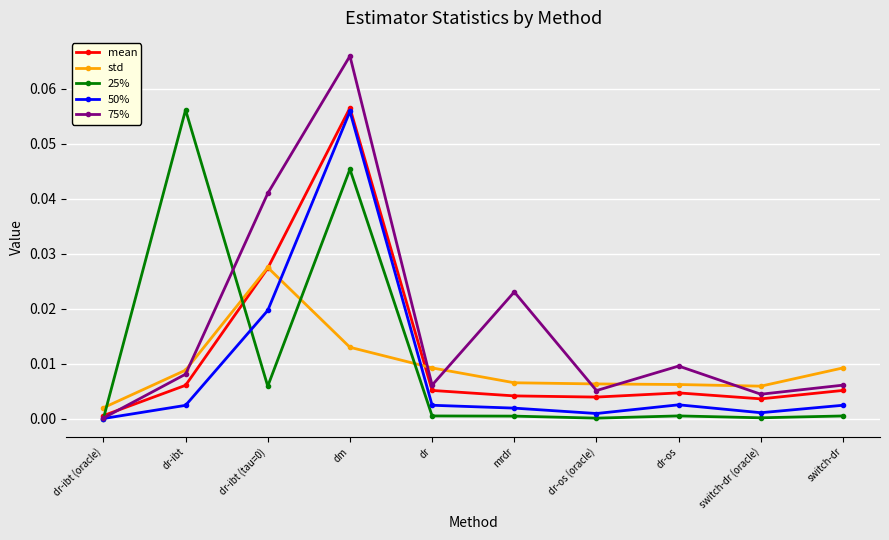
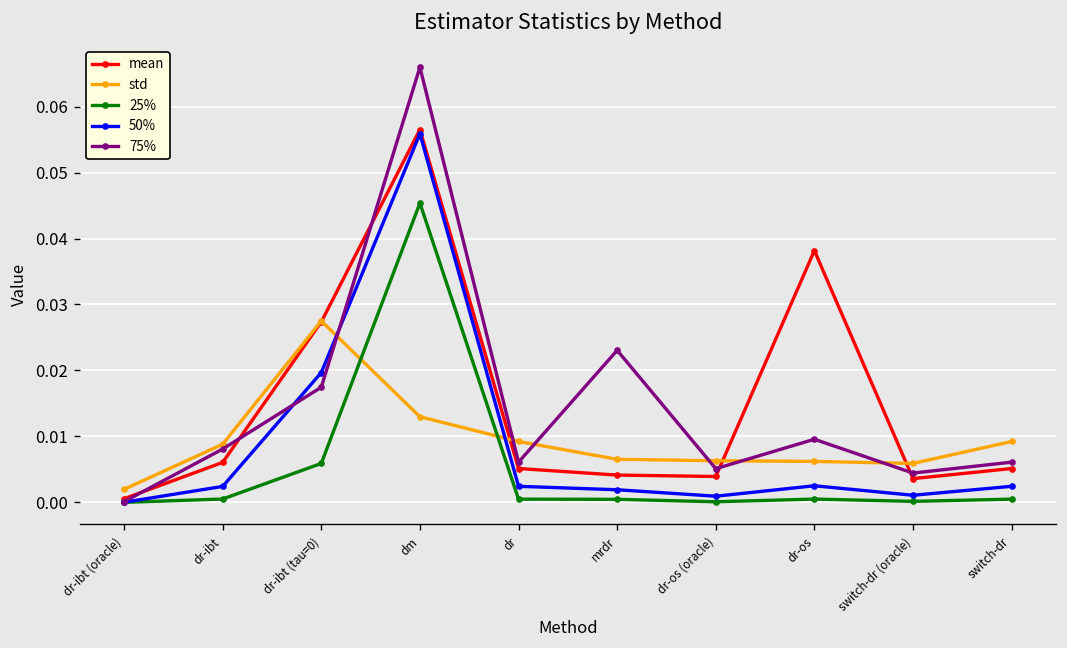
  {
    "mean": {
      "dr-ibt": 0.006,
      "dm": 0.057,
      "dr": 0.005,
      "mrdr": 0.004,
      "dr-os (oracle)": 0.004,
-     "dr-os": 0.005,
+     "dr-os": 0.038,
      "switch-dr (oracle)": 0.004,
      "switch-dr": 0.005
    },
    "std": {
      "dr-ibt (oracle)": 0.002,
      "dr-ibt": 0.009,
      "dm": 0.013,
      "dr": 0.009,
      "mrdr": 0.007,
      "dr-os (oracle)": 0.006,
      "dr-os": 0.006,
      "switch-dr (oracle)": 0.006,
      "switch-dr": 0.009
    },
    "25%": {
-     "dr-ibt": 0.056,
+     "dr-ibt": 0.001,
      "dr-ibt (tau=0)": 0.006,
      "dm": 0.045,
      "dr": 0.000,
      "mrdr": 0.000,
      "dr-os (oracle)": 0.000,
      "dr-os": 0.001,
      "switch-dr (oracle)": 0.000,
      "switch-dr": 0.000
    },
    "50%": {
      "dr-ibt": 0.002,
      "dr-ibt (tau=0)": 0.020,
      "dm": 0.056,
      "dr": 0.002,
      "mrdr": 0.002,
      "dr-os (oracle)": 0.001,
      "dr-os": 0.003,
      "switch-dr (oracle)": 0.001,
      "switch-dr": 0.002
    },
    "75%": {
      "dr-ibt": 0.008,
-     "dr-ibt (tau=0)": 0.041,
+     "dr-ibt (tau=0)": 0.017,
      "dm": 0.066,
      "dr": 0.006,
      "mrdr": 0.023,
      "dr-os (oracle)": 0.005,
      "dr-os": 0.010,
      "switch-dr (oracle)": 0.004,
      "switch-dr": 0.006
    }
  }
